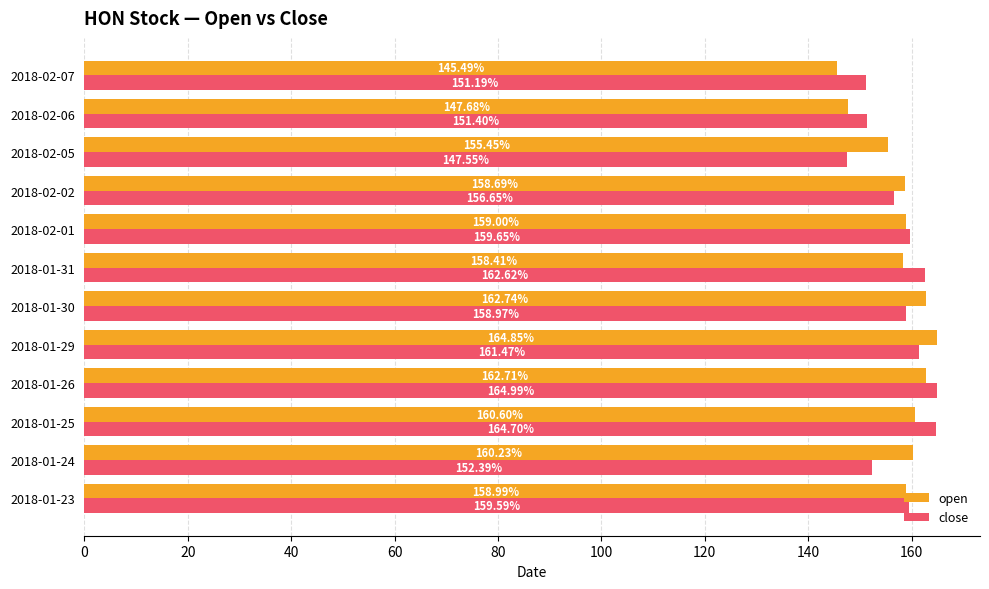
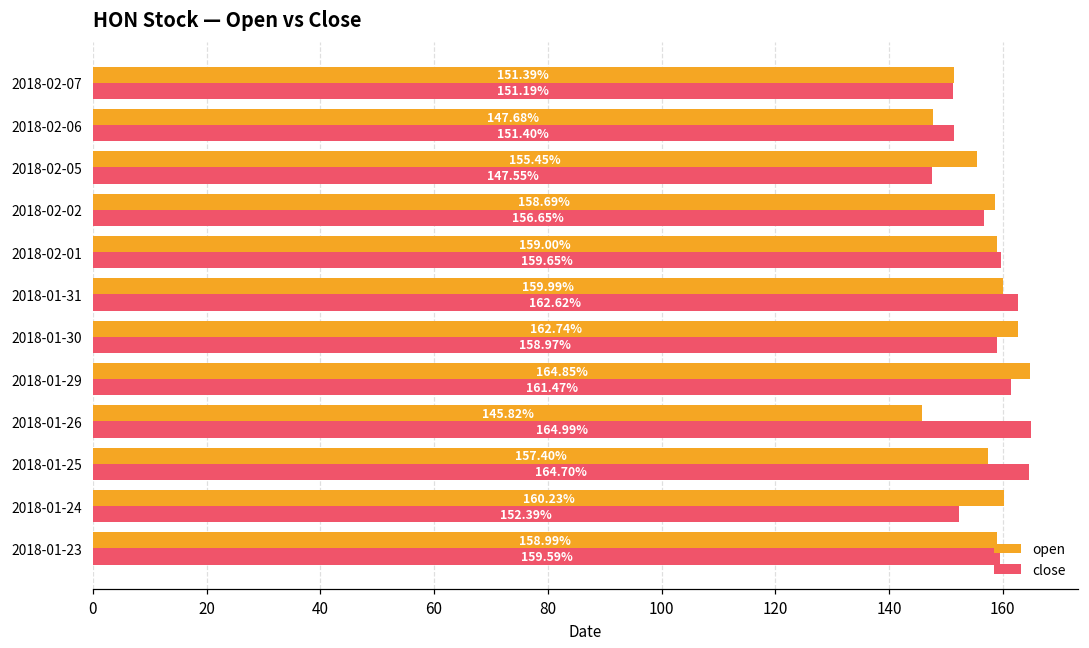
  {
    "open": {
-     "2018-02-07": "145.49%",
+     "2018-02-07": "151.39%",
      "2018-02-06": "147.68%",
      "2018-02-05": "155.45%",
      "2018-02-02": "158.69%",
      "2018-02-01": "159.00%",
-     "2018-01-31": "158.41%",
+     "2018-01-31": "159.99%",
      "2018-01-30": "162.74%",
      "2018-01-29": "164.85%",
-     "2018-01-26": "162.71%",
-     "2018-01-25": "160.60%",
+     "2018-01-26": "145.82%",
+     "2018-01-25": "157.40%",
      "2018-01-24": "160.23%",
      "2018-01-23": "158.99%"
    },
    "close": {
      "2018-02-07": "151.19%",
      "2018-02-06": "151.40%",
      "2018-02-05": "147.55%",
      "2018-02-02": "156.65%",
      "2018-02-01": "159.65%",
      "2018-01-31": "162.62%",
      "2018-01-30": "158.97%",
      "2018-01-29": "161.47%",
      "2018-01-26": "164.99%",
      "2018-01-25": "164.70%",
      "2018-01-24": "152.39%",
      "2018-01-23": "159.59%"
    }
  }
